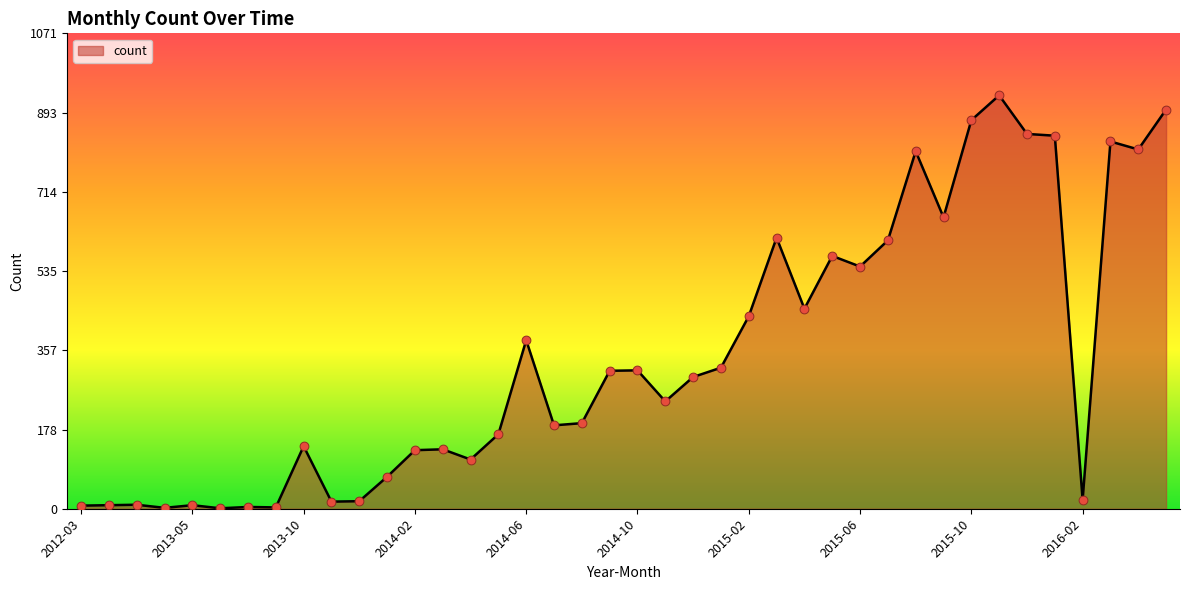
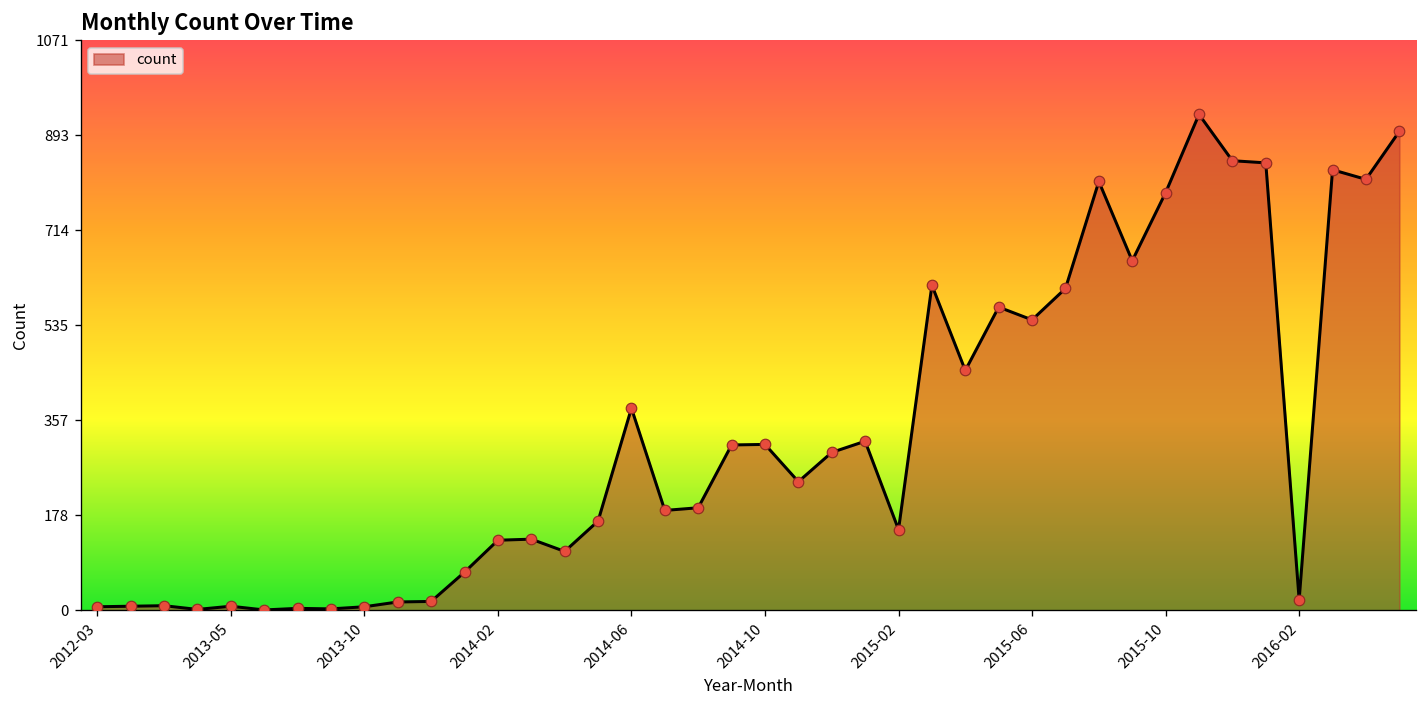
  {
    "2012-03": 10,
    "2013-05": 10,
-   "2013-10": 140,
+   "2013-10": 10,
    "2014-02": 130,
    "2014-06": 380,
    "2014-10": 310,
-   "2015-02": 430,
+   "2015-02": 150,
    "2015-06": 550,
-   "2015-10": 880,
+   "2015-10": 790,
    "2016-02": 20
  }
